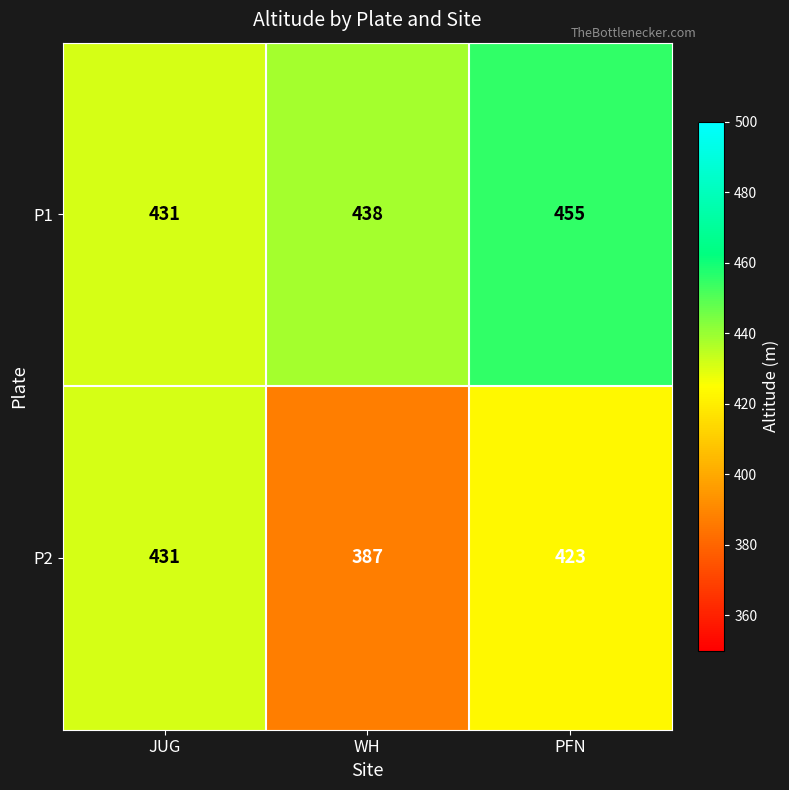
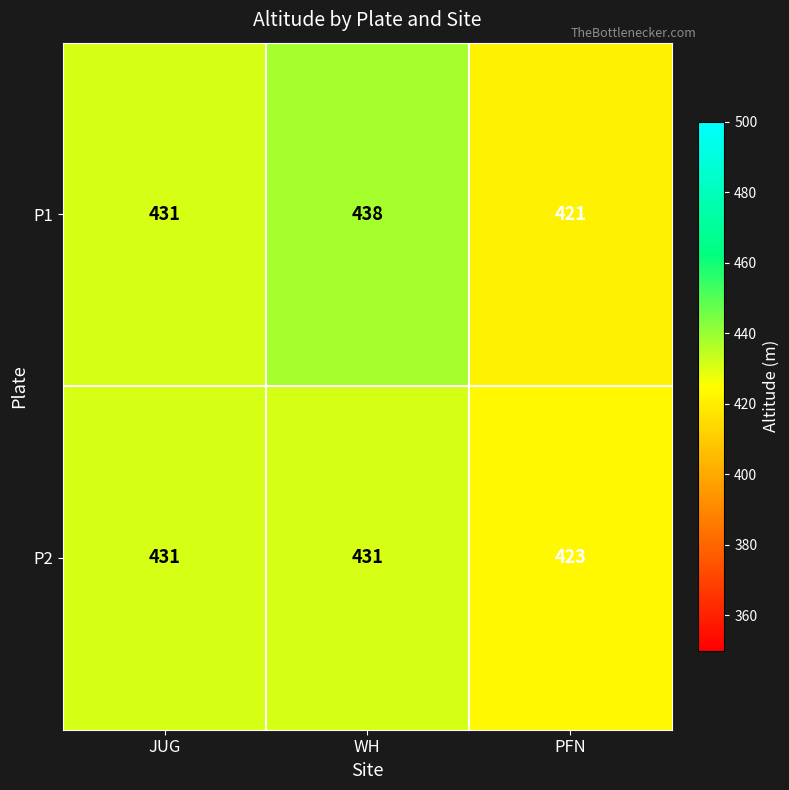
  {
    "P1": {
      "JUG": 431,
      "WH": 438,
-     "PFN": 455
+     "PFN": 421
    },
    "P2": {
      "JUG": 431,
-     "WH": 387,
+     "WH": 431,
      "PFN": 423
    }
  }
